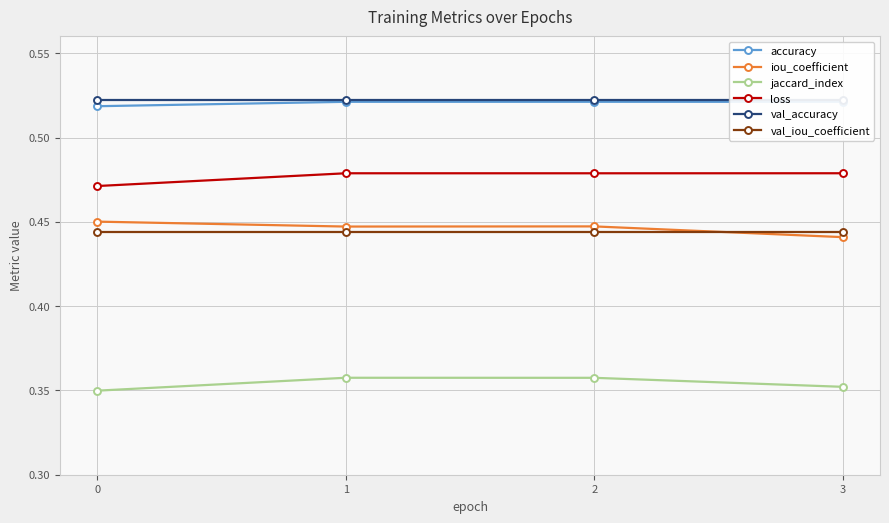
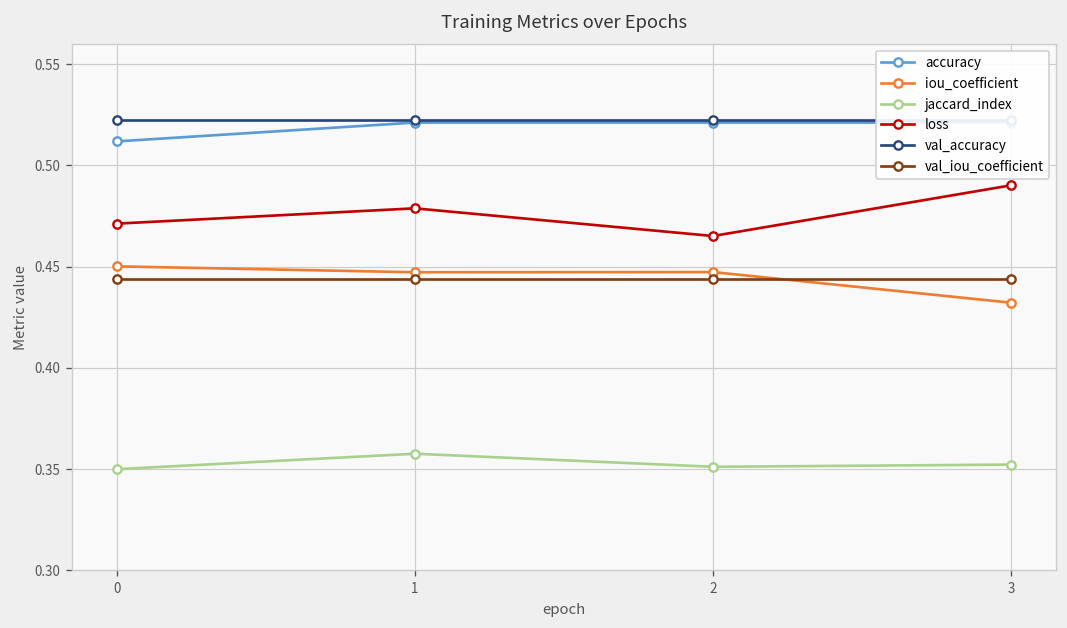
  {
    "accuracy": {
-     "0": 0.519
+     "0": 0.512
    },
    "iou_coefficient": {
      "0": 0.450,
      "1": 0.447,
      "2": 0.447,
-     "3": 0.441
+     "3": 0.432
    },
    "jaccard_index": {
      "0": 0.350,
      "1": 0.358,
-     "2": 0.357,
+     "2": 0.351,
      "3": 0.352
    },
    "loss": {
      "0": 0.471,
      "1": 0.479,
-     "2": 0.479,
-     "3": 0.479
+     "2": 0.465,
+     "3": 0.490
    },
    "val_accuracy": {
      "0": 0.523
    },
    "val_iou_coefficient": {
      "0": 0.444,
      "1": 0.444,
      "2": 0.444,
      "3": 0.444
    }
  }
